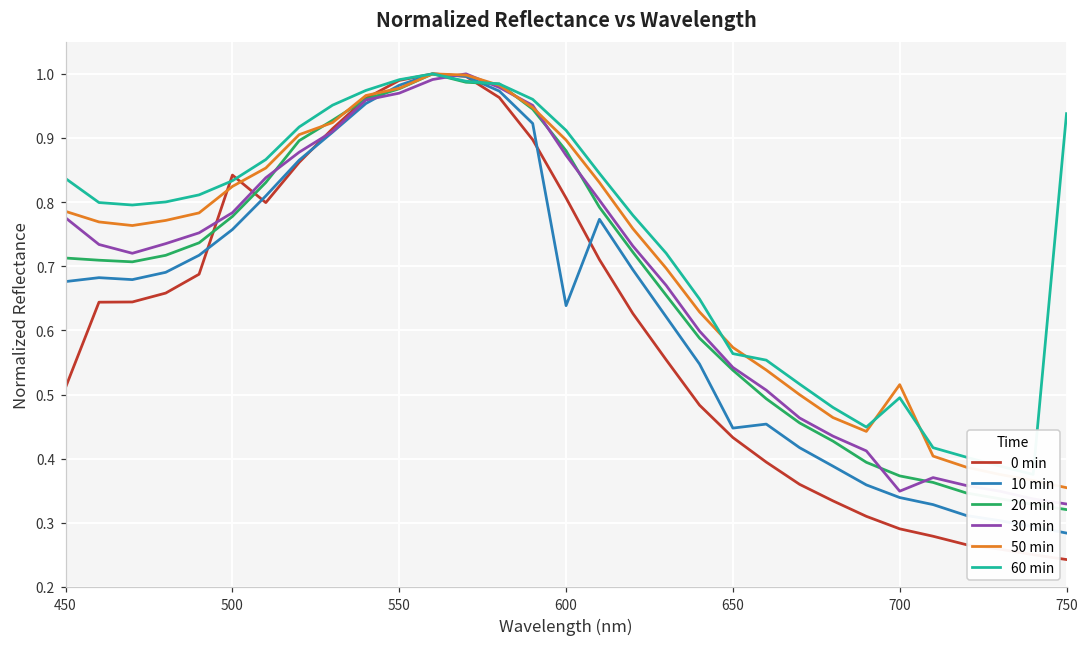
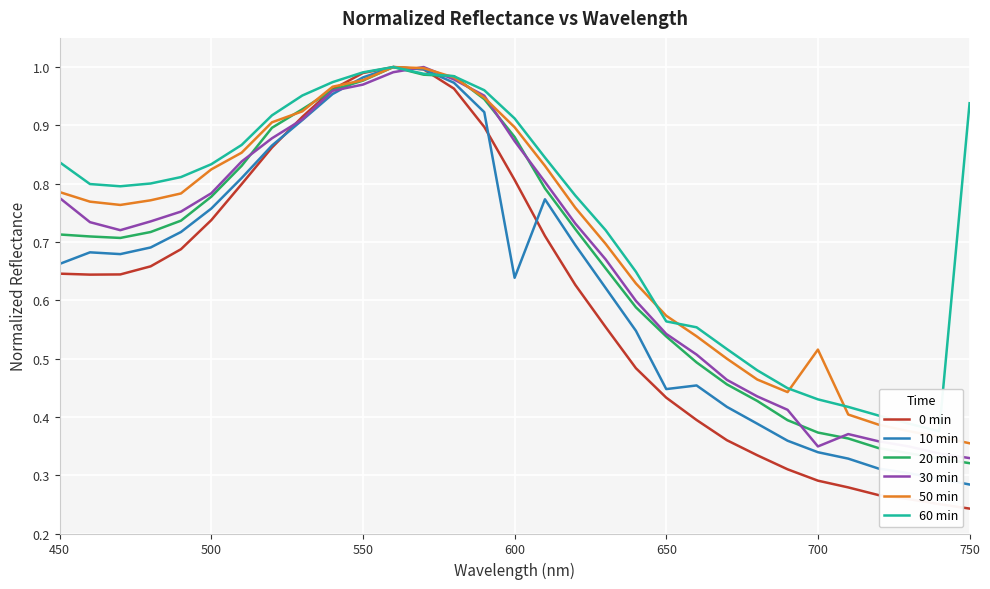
  {
    "0 min": {
-     "450": 0.51,
-     "500": 0.84,
+     "450": 0.65,
+     "500": 0.74,
      "600": 0.81,
      "650": 0.43,
      "700": 0.29,
      "750": 0.24
    },
    "10 min": {
-     "450": 0.68,
+     "450": 0.66,
      "500": 0.76,
      "550": 0.98,
      "600": 0.64,
      "650": 0.45,
      "700": 0.34,
      "750": 0.28
    },
    "20 min": {
      "450": 0.71,
      "500": 0.78,
      "600": 0.88,
      "650": 0.54,
      "700": 0.37,
      "750": 0.32
    },
    "30 min": {
      "450": 0.78,
      "500": 0.78,
      "550": 0.97,
      "600": 0.87,
      "650": 0.54,
      "700": 0.35,
      "750": 0.33
    },
    "50 min": {
      "450": 0.79,
      "500": 0.82,
      "600": 0.90,
      "650": 0.57,
      "700": 0.52,
      "750": 0.35
    },
    "60 min": {
      "450": 0.84,
      "500": 0.83,
      "600": 0.91,
      "650": 0.56,
-     "700": 0.50,
+     "700": 0.43,
      "750": 0.94
    }
  }
